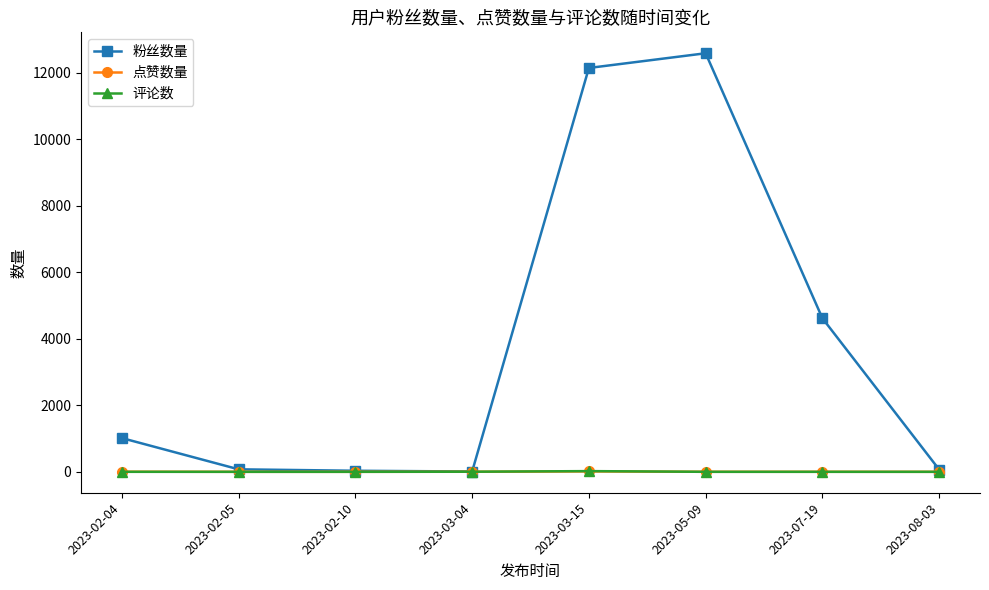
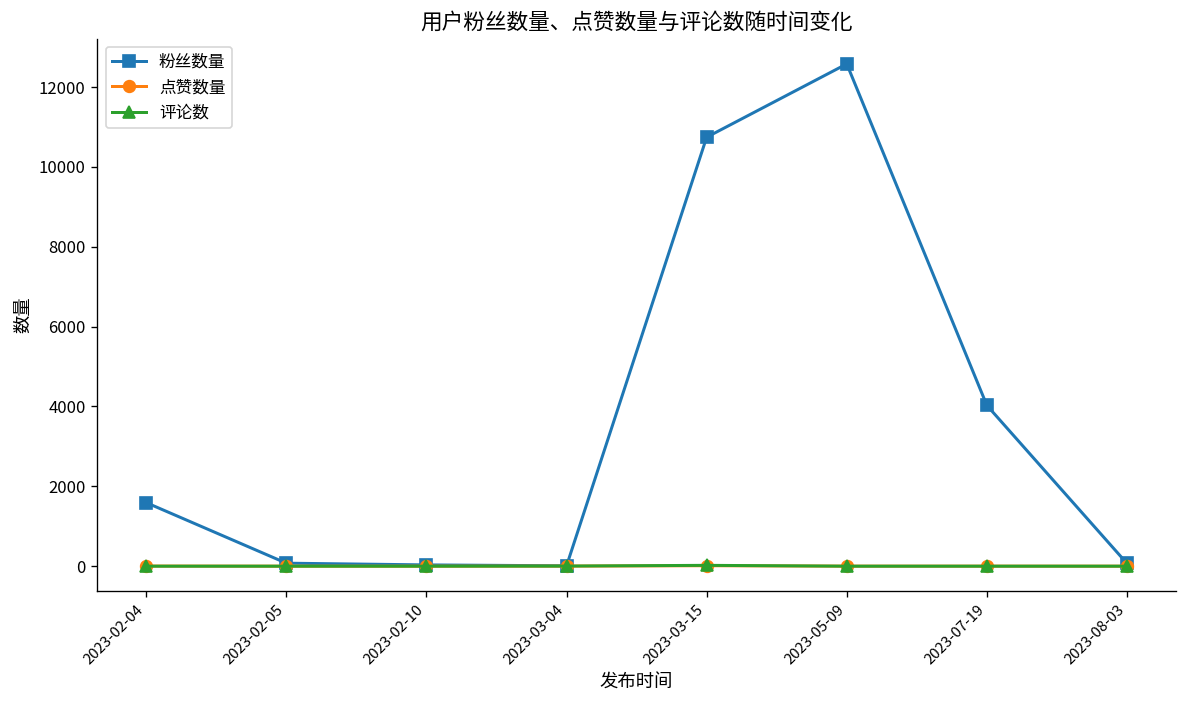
  {
    "粉丝数量": {
-     "2023-02-04": 1000,
-     "2023-03-15": 12100,
+     "2023-02-04": 1600,
+     "2023-03-15": 10700,
      "2023-05-09": 12600,
-     "2023-07-19": 4600
+     "2023-07-19": 4000
    },
    "评论数": {
      "2023-02-04": 0,
      "2023-03-15": 0,
      "2023-05-09": 0,
      "2023-07-19": 0
    }
  }
